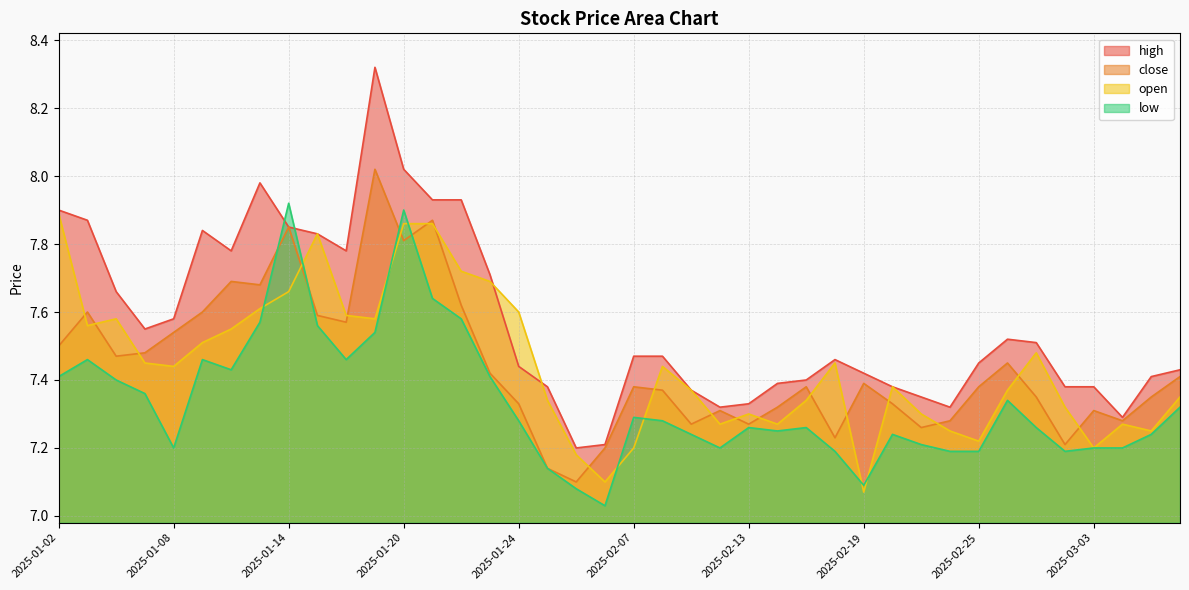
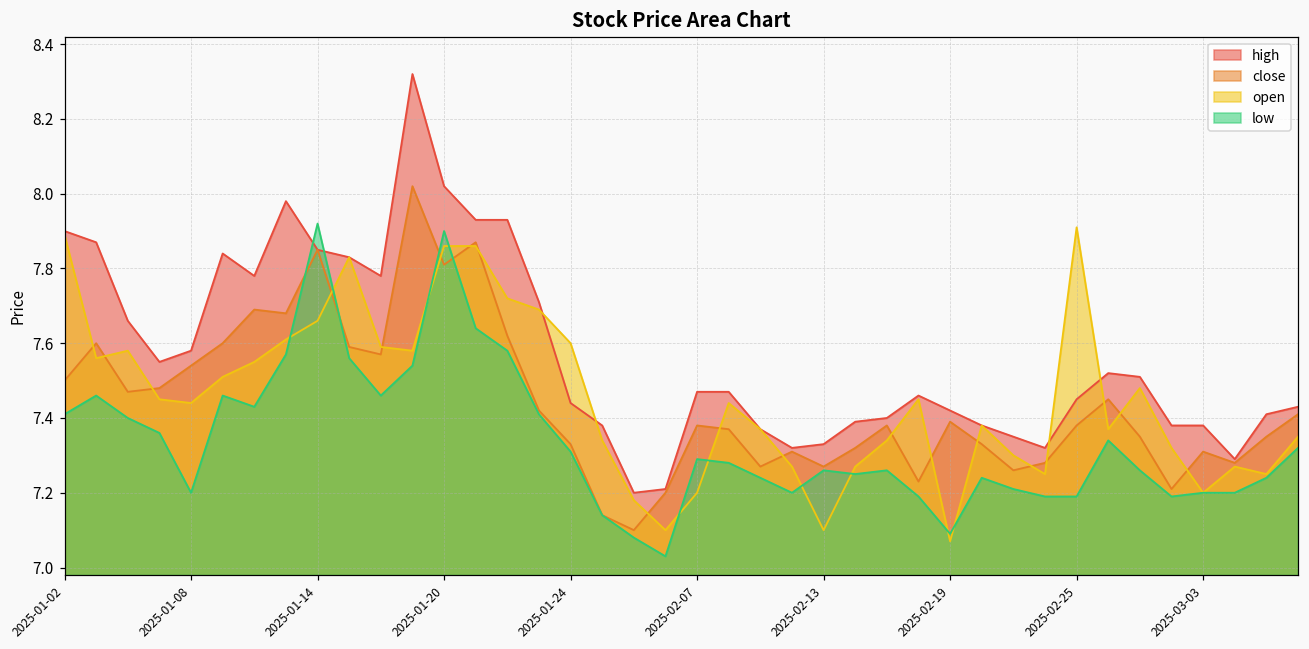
  {
    "open": {
      "2025-01-02": 7.89,
      "2025-01-08": 7.44,
      "2025-01-14": 7.66,
      "2025-01-20": 7.86,
      "2025-01-24": 7.60,
      "2025-02-07": 7.20,
-     "2025-02-13": 7.3,
+     "2025-02-13": 7.1,
      "2025-02-19": 7.07,
-     "2025-02-25": 7.22
+     "2025-02-25": 7.91
    },
    "low": {
      "2025-01-02": 7.41,
      "2025-01-08": 7.20,
      "2025-01-14": 7.92,
      "2025-01-20": 7.90,
-     "2025-01-24": 7.28,
+     "2025-01-24": 7.31,
      "2025-02-07": 7.29,
      "2025-02-13": 7.26,
      "2025-02-19": 7.09,
      "2025-02-25": 7.19
    }
  }
